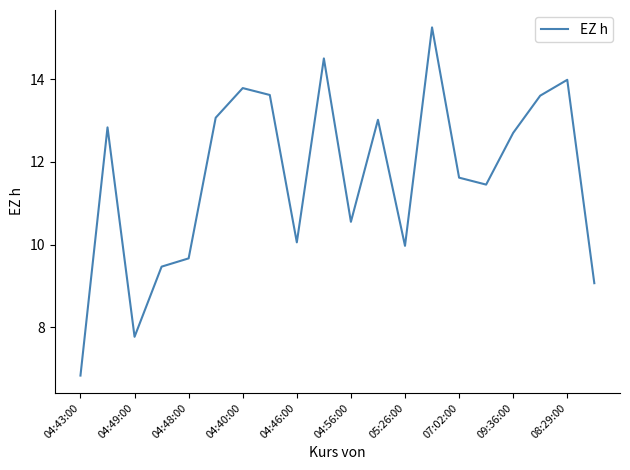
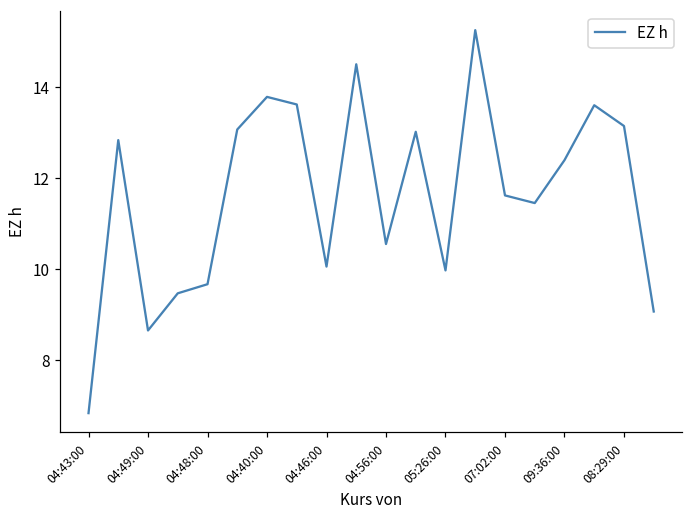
  {
    "04:43:00": 6.8,
-   "04:49:00": 7.8,
+   "04:49:00": 8.7,
    "04:48:00": 9.7,
    "04:40:00": 13.8,
    "04:46:00": 10.1,
    "05:26:00": 10.0,
    "07:02:00": 11.6,
-   "09:36:00": 12.7,
-   "08:29:00": 14.0
+   "09:36:00": 12.4,
+   "08:29:00": 13.1
  }
